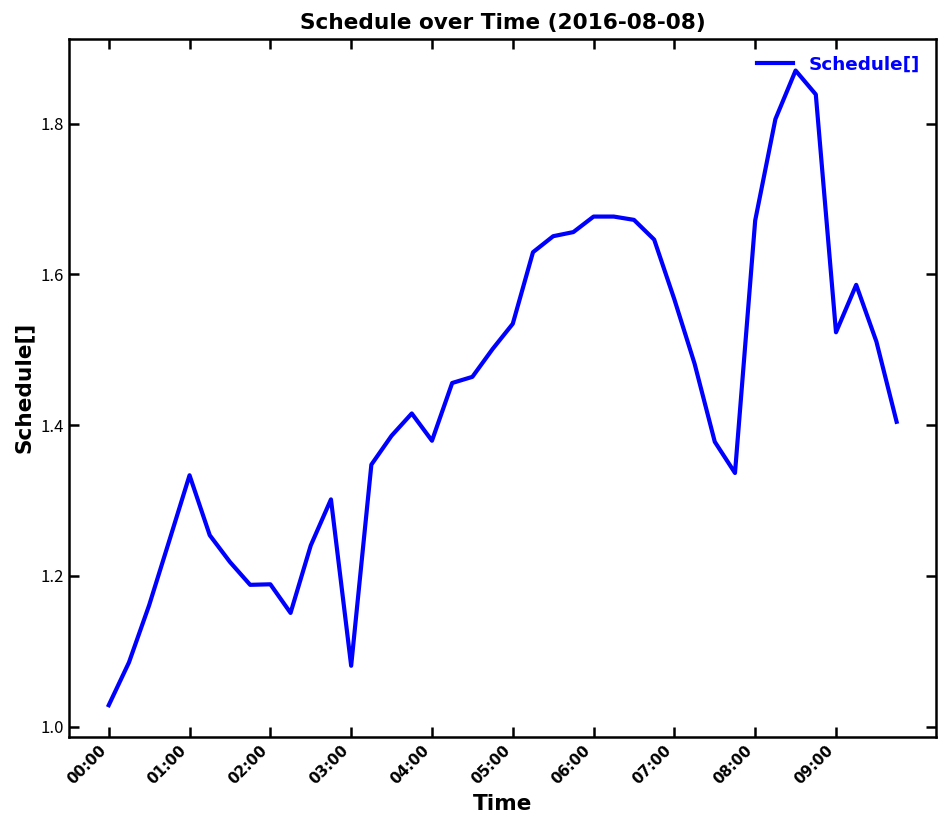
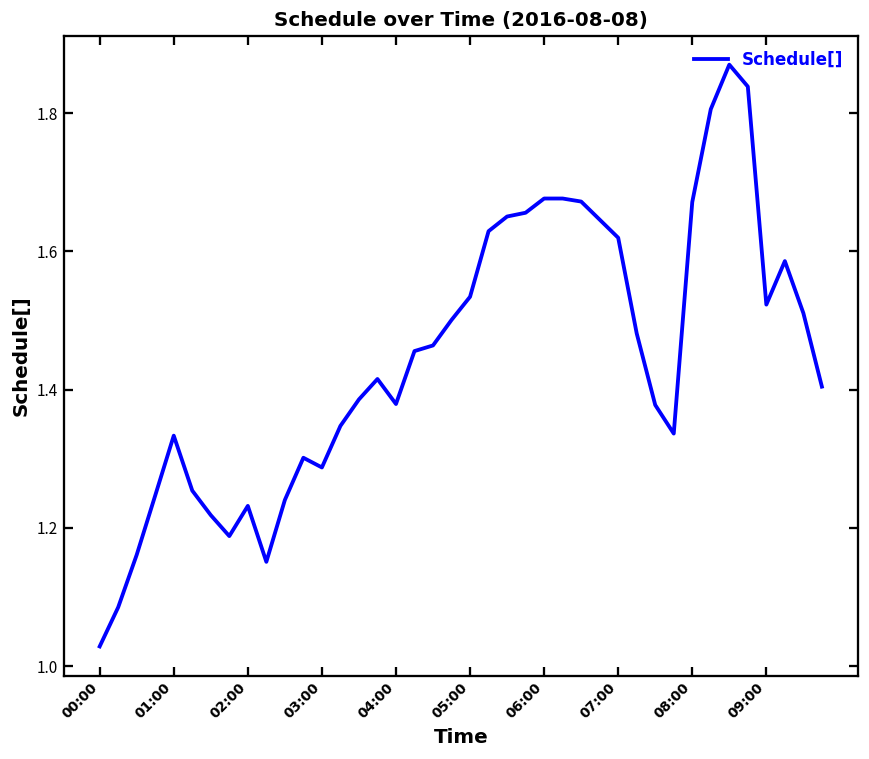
  {
    "00:00": 1.03,
    "01:00": 1.33,
-   "02:00": 1.19,
-   "03:00": 1.08,
+   "02:00": 1.23,
+   "03:00": 1.29,
    "04:00": 1.38,
    "05:00": 1.53,
    "06:00": 1.68,
-   "07:00": 1.57,
+   "07:00": 1.62,
    "08:00": 1.67,
    "09:00": 1.52
  }
